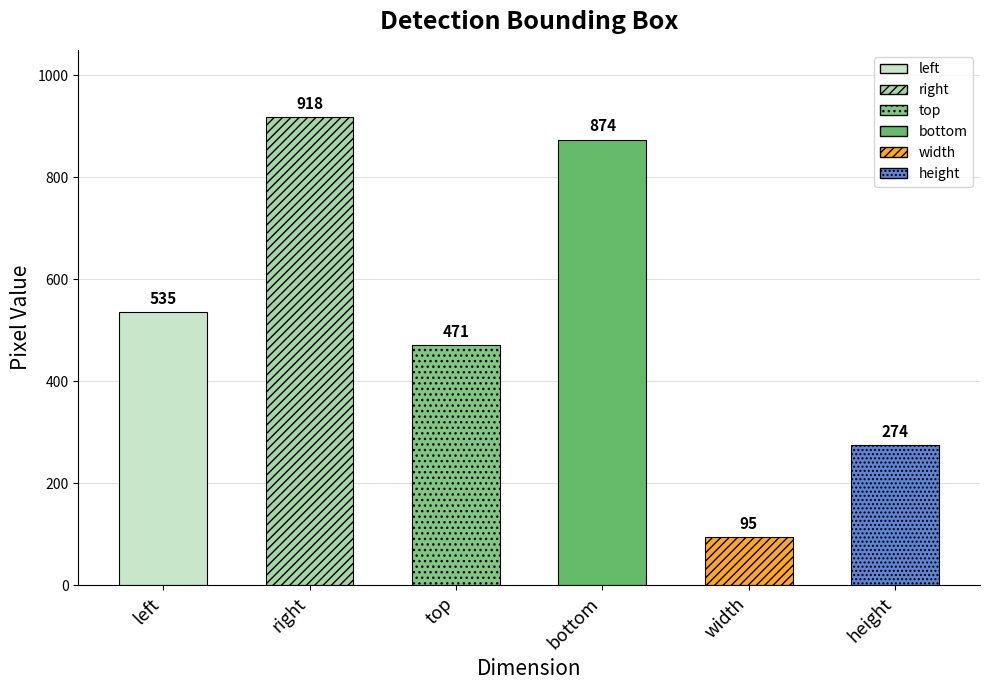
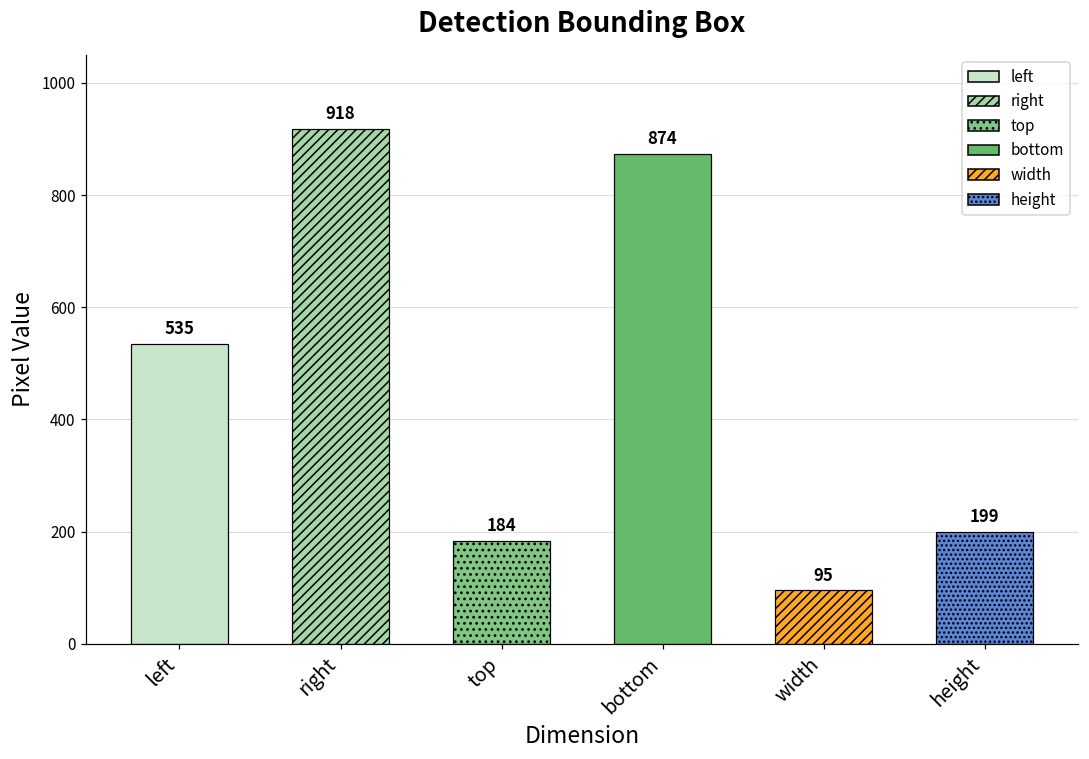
  {
    "left": 535,
    "right": 918,
-   "top": 471,
+   "top": 184,
    "bottom": 874,
    "width": 95,
-   "height": 274
+   "height": 199
  }
